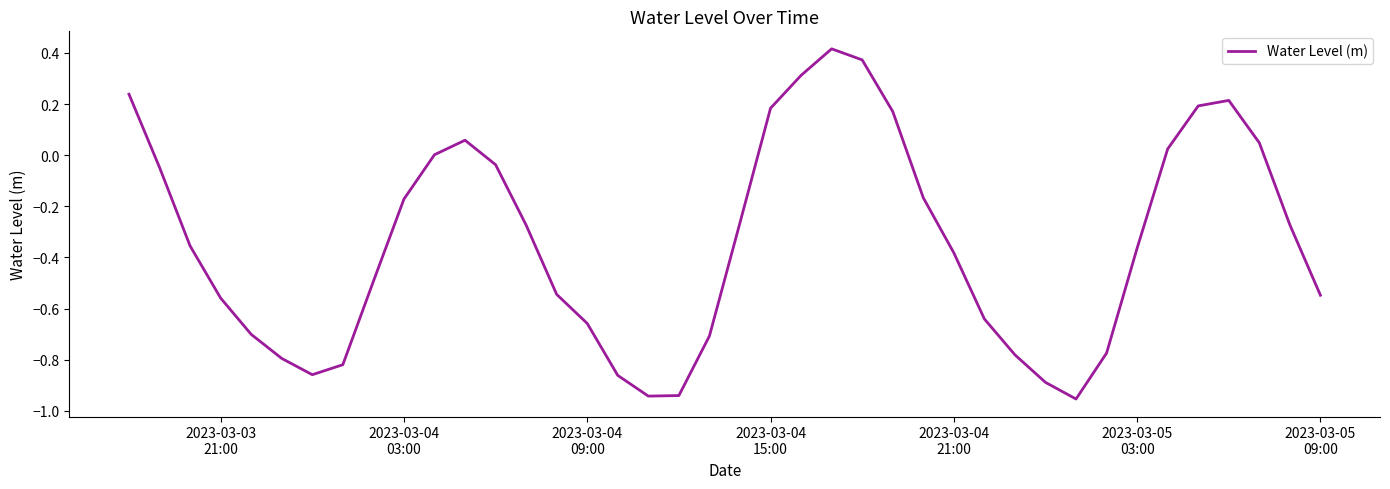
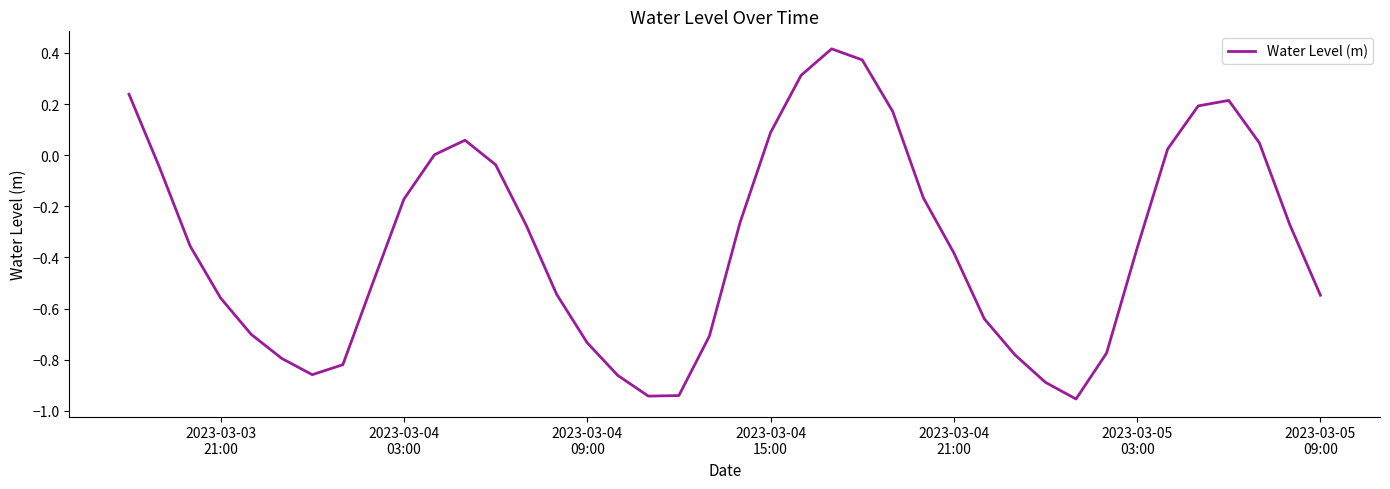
  {
    "2023-03-03 21:00": -0.56,
    "2023-03-04 03:00": -0.17,
-   "2023-03-04 09:00": -0.66,
-   "2023-03-04 15:00": 0.18,
+   "2023-03-04 09:00": -0.73,
+   "2023-03-04 15:00": 0.09,
    "2023-03-04 21:00": -0.38,
    "2023-03-05 03:00": -0.36,
    "2023-03-05 09:00": -0.55
  }
